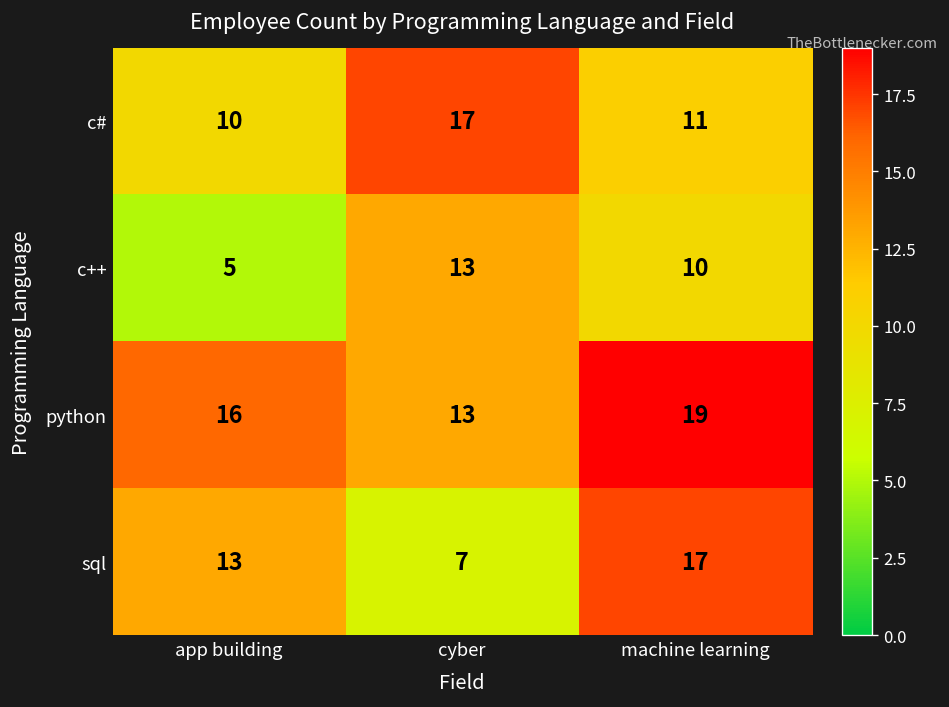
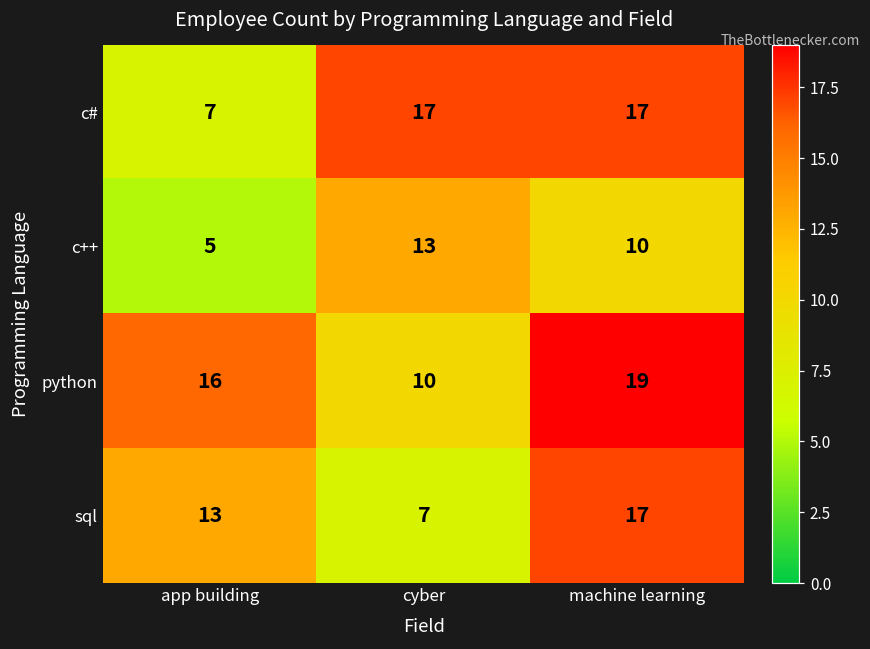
  {
    "c#": {
-     "app building": 10,
+     "app building": 7,
      "cyber": 17,
-     "machine learning": 11
+     "machine learning": 17
    },
    "c++": {
      "app building": 5,
      "cyber": 13,
      "machine learning": 10
    },
    "python": {
      "app building": 16,
-     "cyber": 13,
+     "cyber": 10,
      "machine learning": 19
    },
    "sql": {
      "app building": 13,
      "cyber": 7,
      "machine learning": 17
    }
  }
